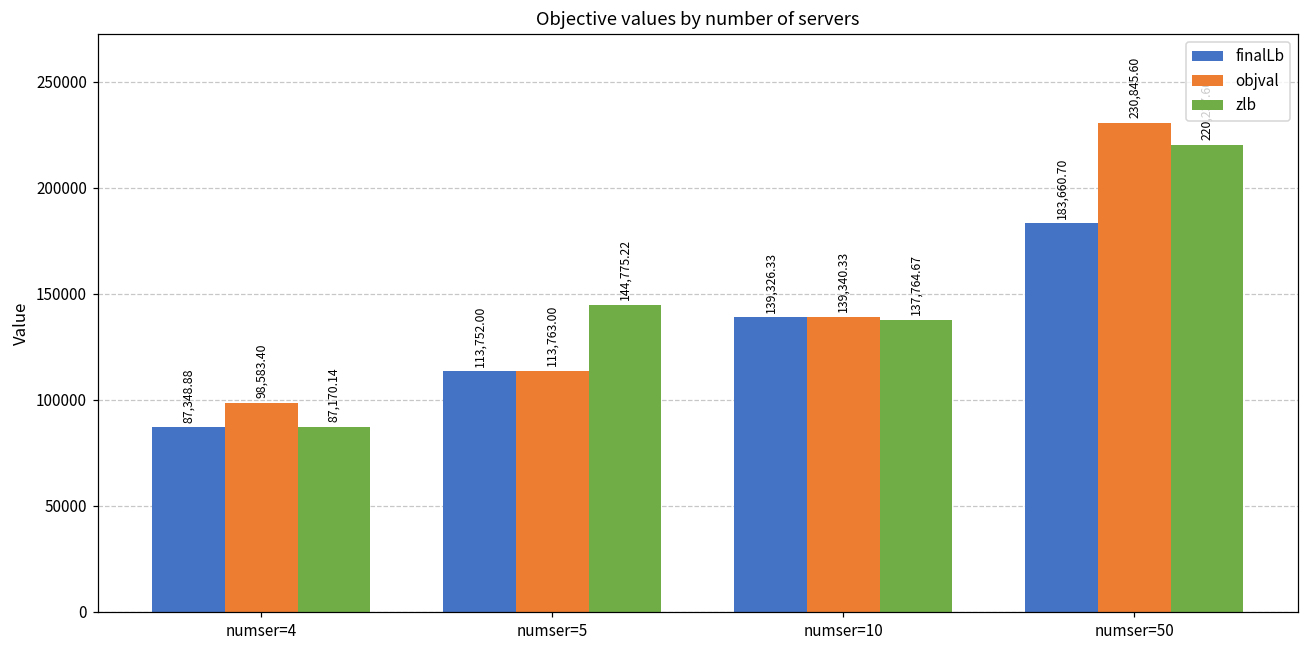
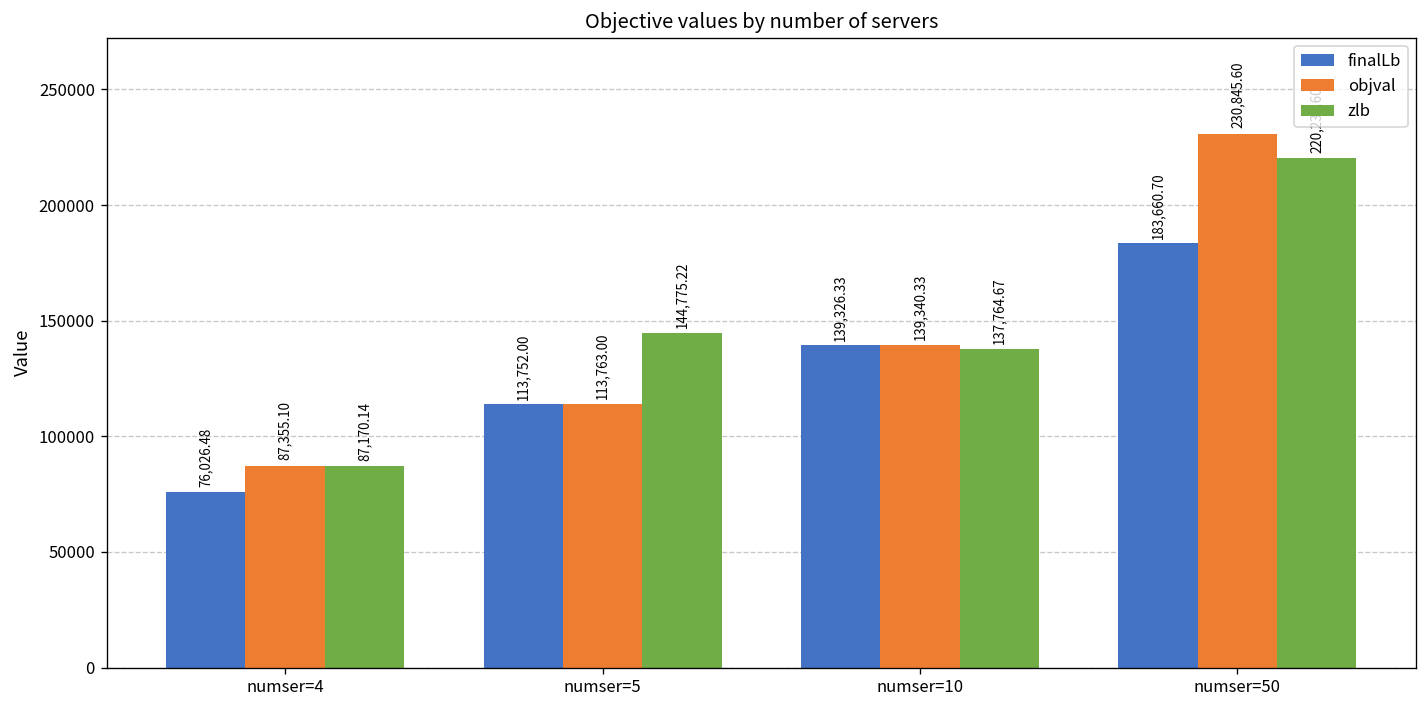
  {
    "finalLb": {
-     "numser=4": "87,348.88",
+     "numser=4": "76,026.48",
      "numser=5": "113,752.00",
      "numser=10": "139,326.33",
      "numser=50": "183,660.70"
    },
    "objval": {
-     "numser=4": "98,583.40",
+     "numser=4": "87,355.10",
      "numser=5": "113,763.00",
      "numser=10": "139,340.33",
      "numser=50": "230,845.60"
    },
    "zlb": {
      "numser=4": "87,170.14",
      "numser=5": "144,775.22",
      "numser=10": "137,764.67"
    }
  }
